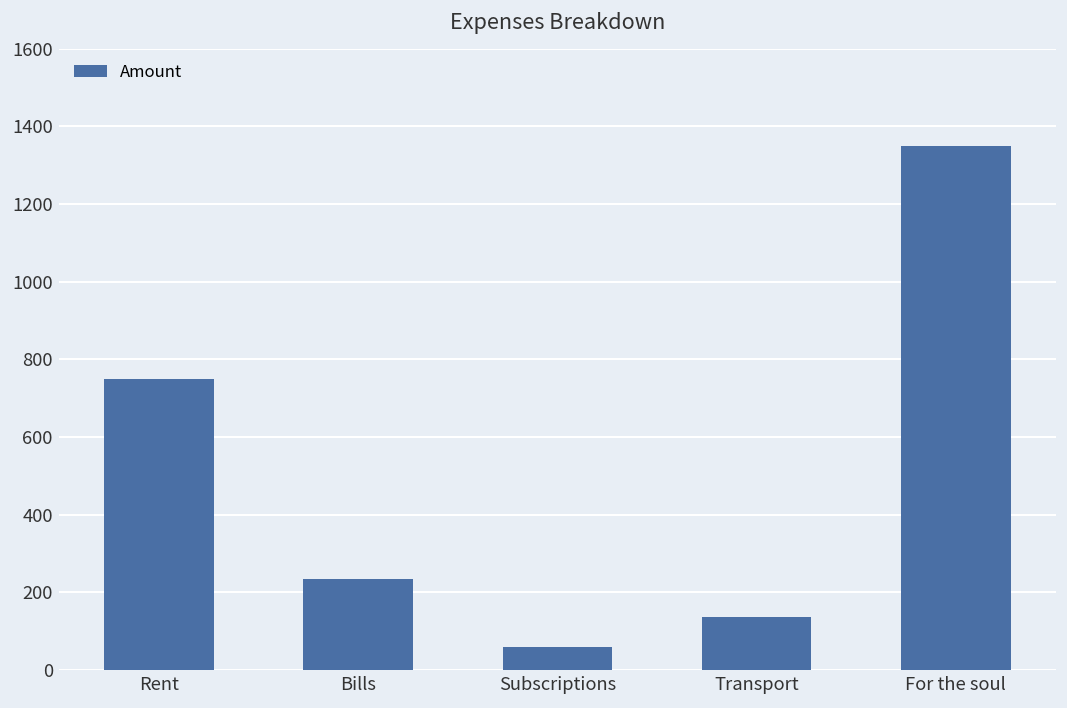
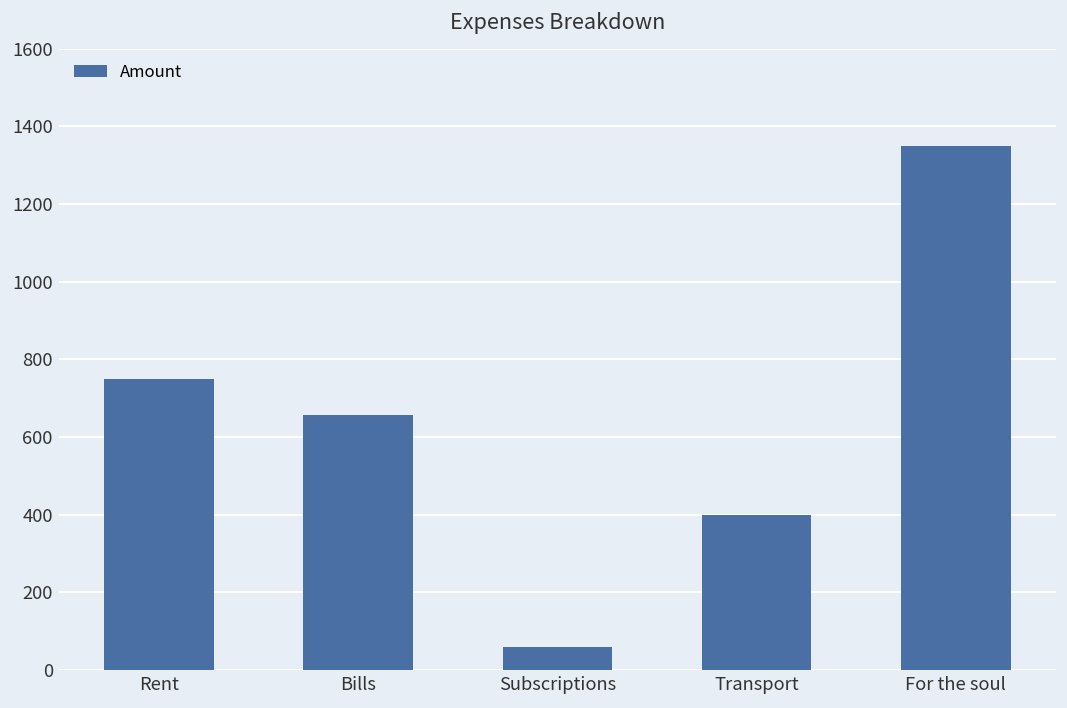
  {
    "Rent": 750,
-   "Bills": 230,
+   "Bills": 660,
    "Subscriptions": 60,
-   "Transport": 140,
+   "Transport": 400,
    "For the soul": 1350
  }
